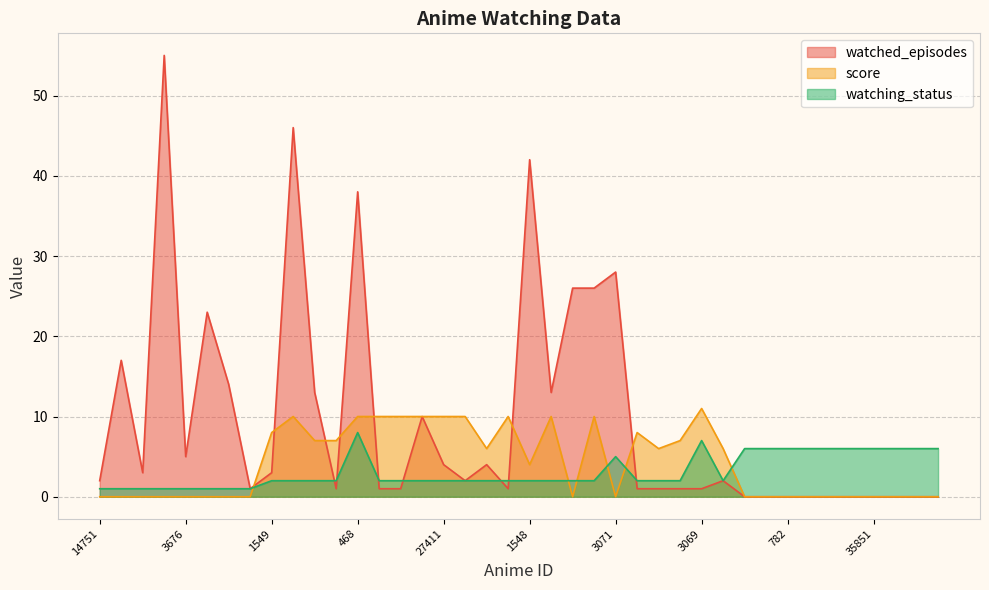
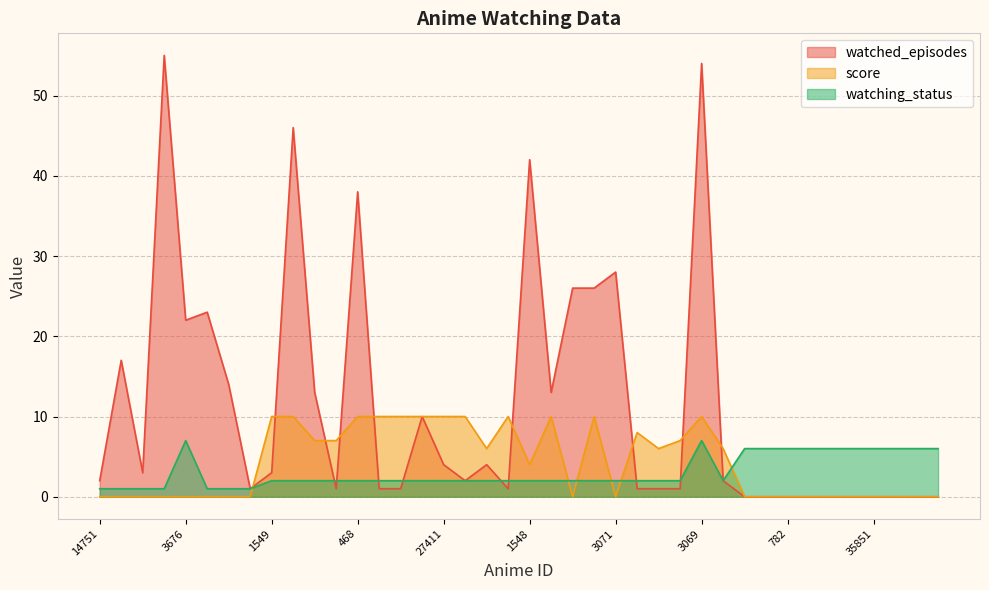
  {
    "watched_episodes": {
      "14751": 2,
-     "3676": 5,
+     "3676": 22,
      "1549": 3,
      "468": 38,
      "27411": 4,
      "1548": 42,
      "3071": 28,
-     "3069": 1
+     "3069": 54
    },
    "score": {
      "14751": 0,
      "3676": 0,
-     "1549": 8,
+     "1549": 10,
      "468": 10,
      "27411": 10,
      "1548": 4,
      "3071": 0,
-     "3069": 11
+     "3069": 10
    },
    "watching_status": {
      "14751": 1,
-     "3676": 1,
+     "3676": 7,
      "1549": 2,
-     "468": 8,
+     "468": 2,
      "27411": 2,
      "1548": 2,
-     "3071": 5,
+     "3071": 2,
      "3069": 7,
      "782": 6,
      "35851": 6
    }
  }
